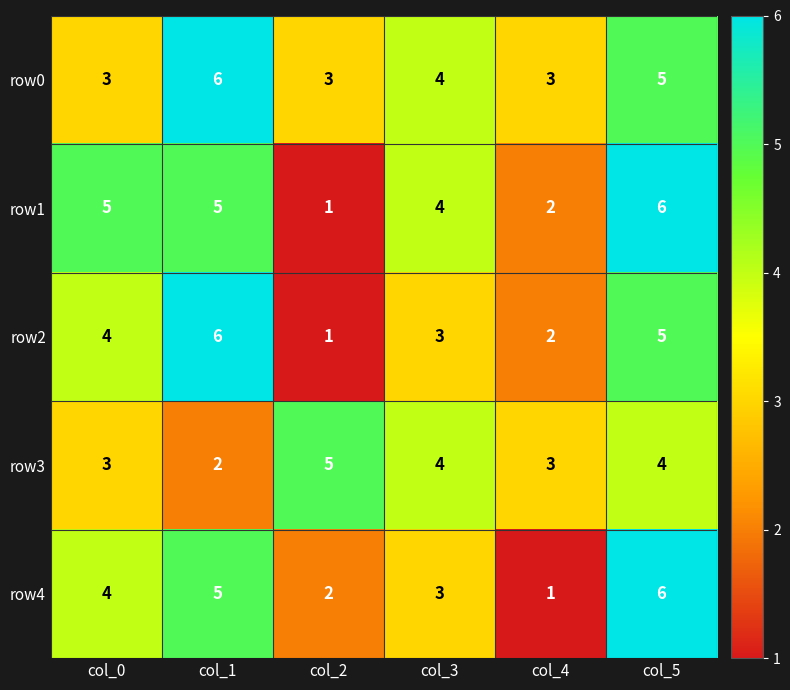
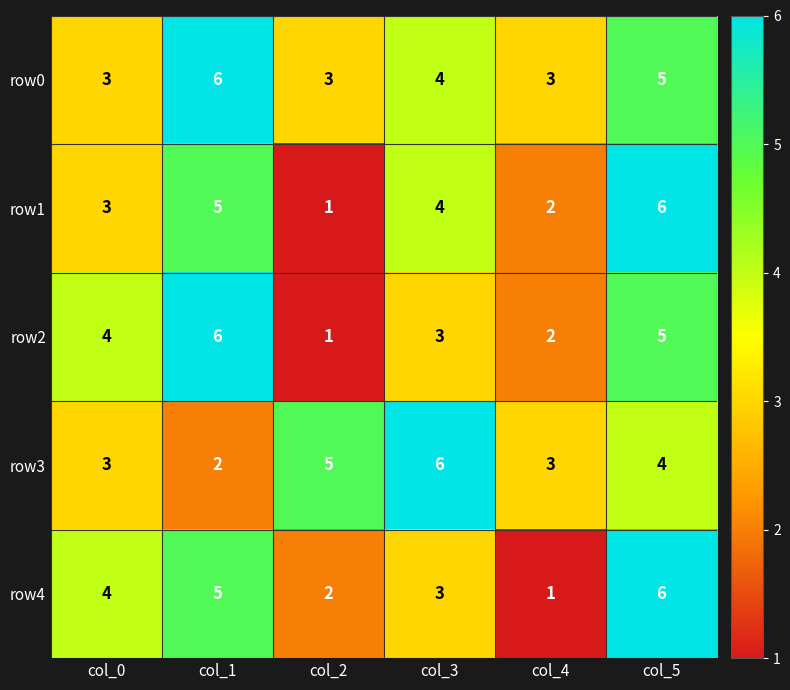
  {
    "row0": {
      "col_0": 3,
      "col_1": 6,
      "col_2": 3,
      "col_3": 4,
      "col_4": 3,
      "col_5": 5
    },
    "row1": {
-     "col_0": 5,
+     "col_0": 3,
      "col_1": 5,
      "col_2": 1,
      "col_3": 4,
      "col_4": 2,
      "col_5": 6
    },
    "row2": {
      "col_0": 4,
      "col_1": 6,
      "col_2": 1,
      "col_3": 3,
      "col_4": 2,
      "col_5": 5
    },
    "row3": {
      "col_0": 3,
      "col_1": 2,
      "col_2": 5,
-     "col_3": 4,
+     "col_3": 6,
      "col_4": 3,
      "col_5": 4
    },
    "row4": {
      "col_0": 4,
      "col_1": 5,
      "col_2": 2,
      "col_3": 3,
      "col_4": 1,
      "col_5": 6
    }
  }
